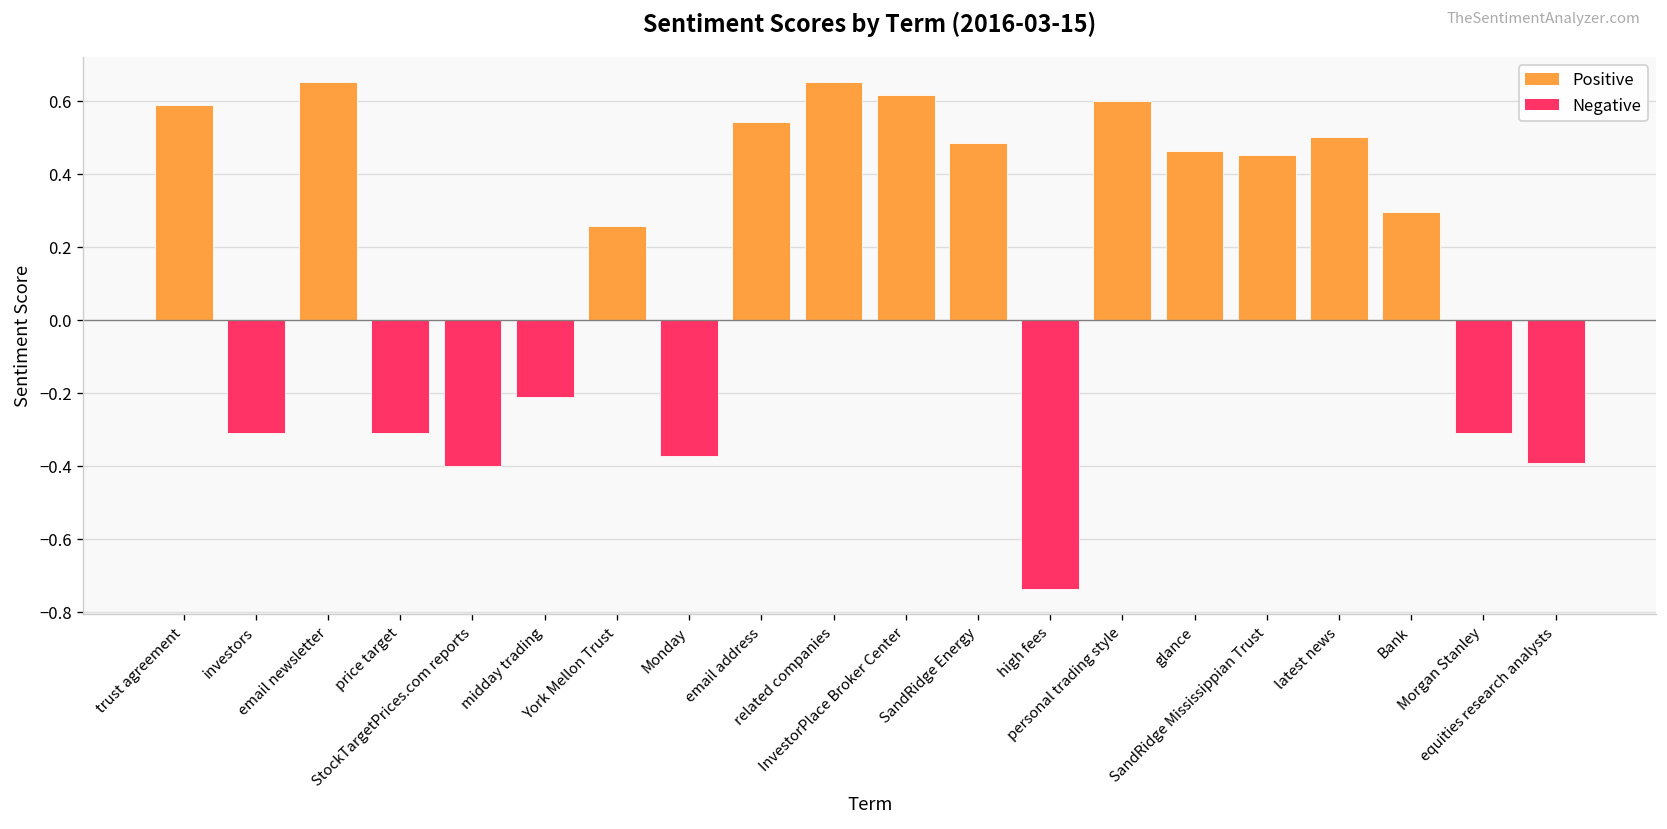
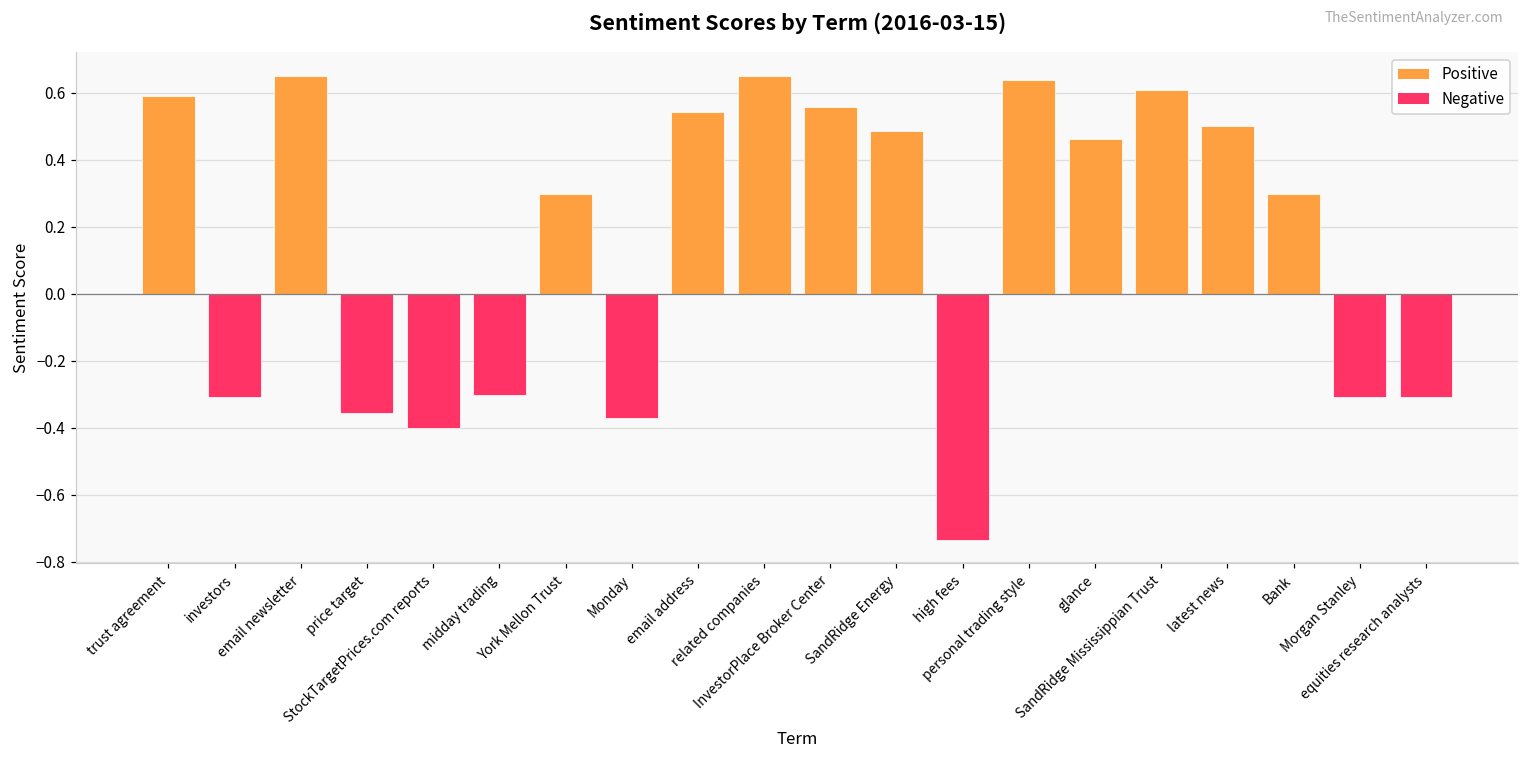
  {
    "trust agreement": 0.59,
    "investors": -0.31,
    "email newsletter": 0.65,
-   "price target": -0.31,
+   "price target": -0.36,
    "StockTargetPrices.com reports": -0.40,
-   "midday trading": -0.21,
-   "York Mellon Trust": 0.26,
+   "midday trading": -0.30,
+   "York Mellon Trust": 0.30,
    "Monday": -0.37,
    "email address": 0.54,
    "related companies": 0.65,
-   "InvestorPlace Broker Center": 0.62,
+   "InvestorPlace Broker Center": 0.56,
    "SandRidge Energy": 0.49,
    "high fees": -0.74,
-   "personal trading style": 0.60,
+   "personal trading style": 0.64,
    "glance": 0.46,
-   "SandRidge Mississippian Trust": 0.45,
+   "SandRidge Mississippian Trust": 0.61,
    "latest news": 0.50,
    "Bank": 0.30,
    "Morgan Stanley": -0.31,
-   "equities research analysts": -0.39
+   "equities research analysts": -0.31
  }
